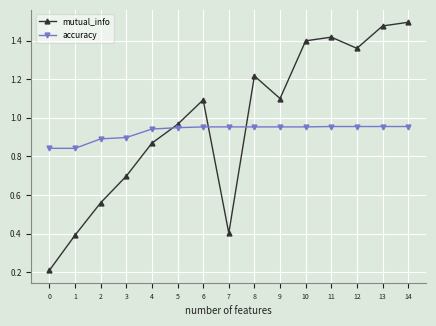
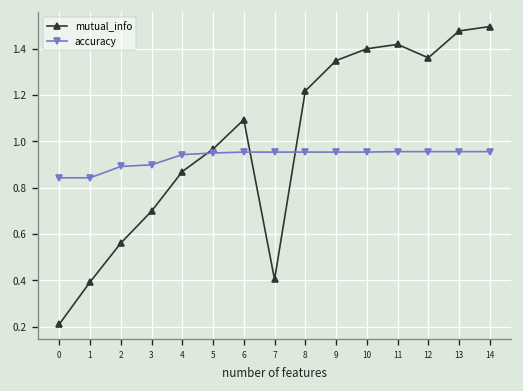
  {
    "mutual_info": {
      "0": 0.21,
      "1": 0.39,
      "2": 0.56,
      "3": 0.70,
      "4": 0.87,
      "5": 0.97,
      "6": 1.09,
      "7": 0.40,
      "8": 1.22,
-     "9": 1.10,
+     "9": 1.35,
      "10": 1.40,
      "11": 1.42,
      "12": 1.36,
      "13": 1.48,
      "14": 1.50
    },
    "accuracy": {
      "0": 0.84,
      "1": 0.84,
      "2": 0.89,
      "3": 0.90,
      "4": 0.94,
      "5": 0.95,
      "6": 0.95,
      "7": 0.95,
      "8": 0.95,
      "9": 0.95,
      "10": 0.95,
      "11": 0.96,
      "12": 0.96,
      "13": 0.96,
      "14": 0.96
    }
  }
